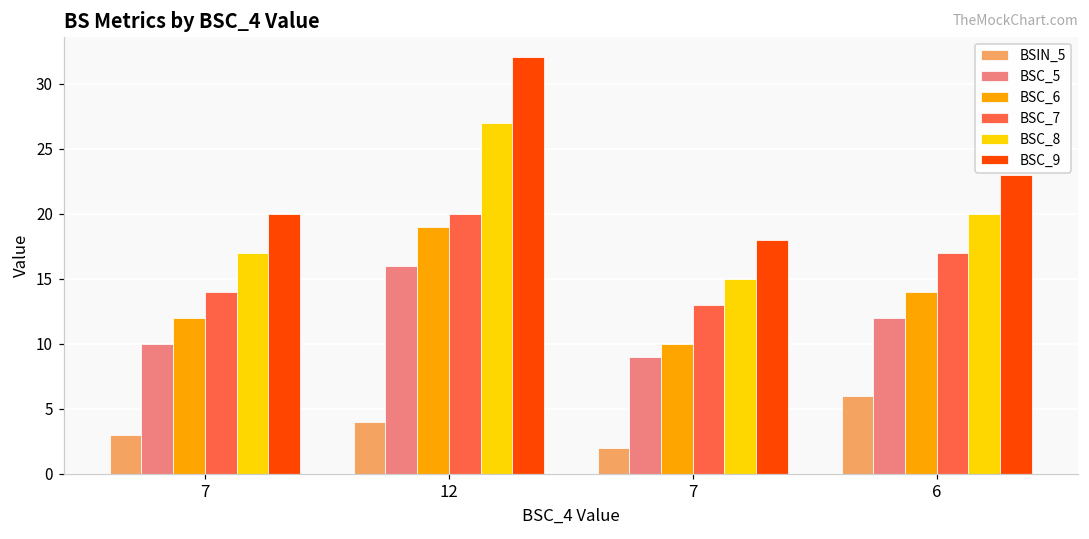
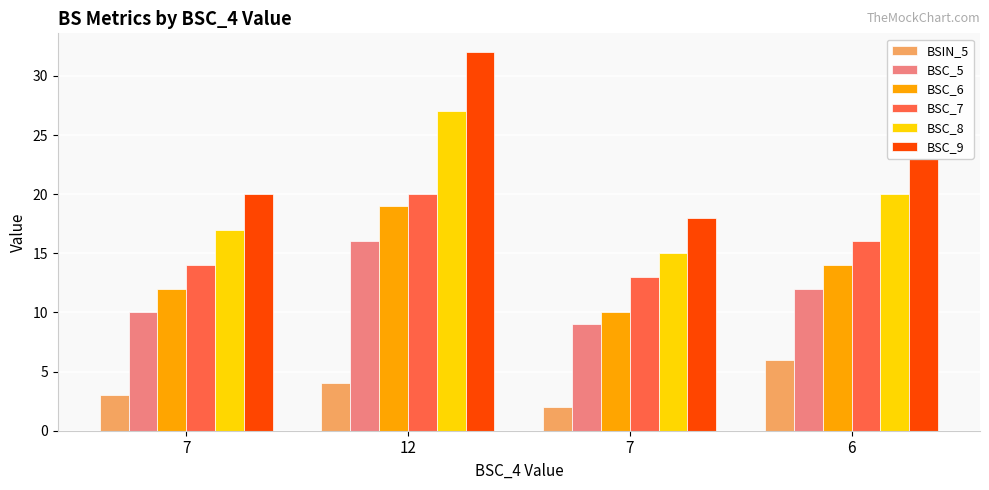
  {
    "BSC_7": {
      "12": 20,
-     "6": 17
+     "6": 16
    },
    "BSC_9": {
      "12": 32
    }
  }
